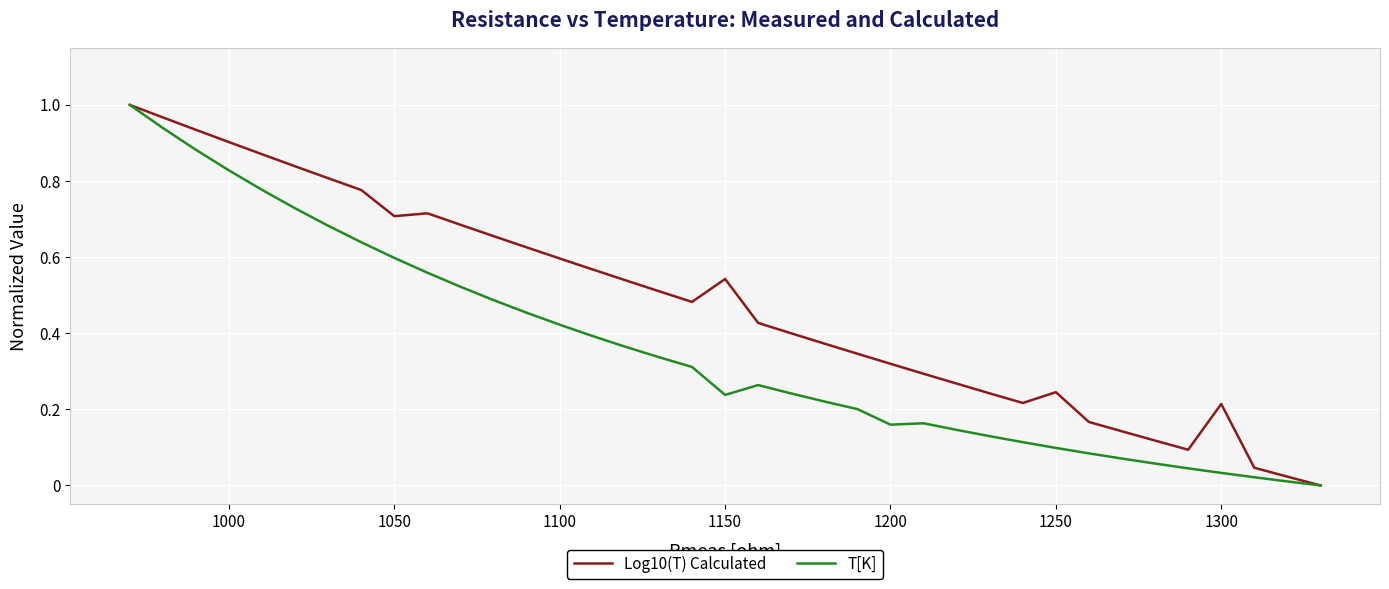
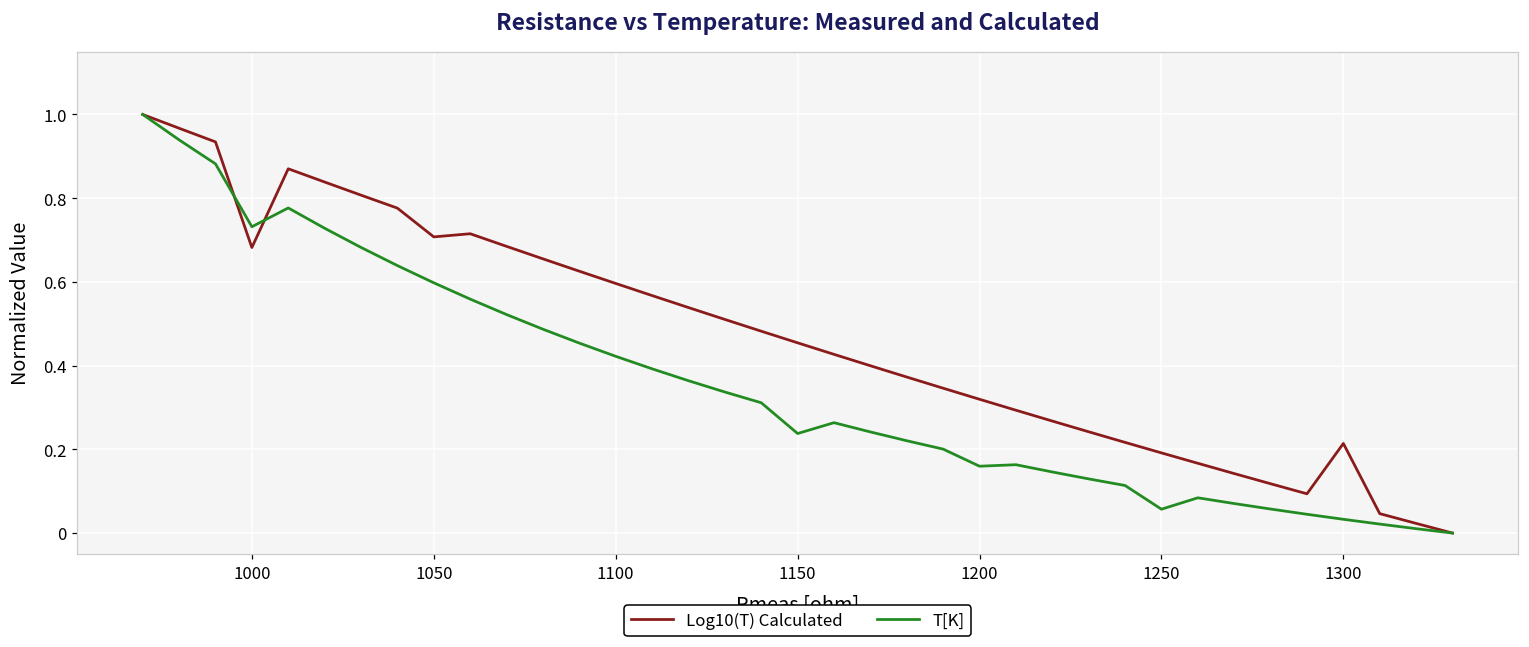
  {
    "Log10(T) Calculated": {
-     "1000": 0.90,
+     "1000": 0.68,
      "1050": 0.71,
      "1100": 0.60,
-     "1150": 0.54,
+     "1150": 0.45,
      "1200": 0.32,
-     "1250": 0.25,
+     "1250": 0.19,
      "1300": 0.21
    },
    "T[K]": {
-     "1000": 0.83,
+     "1000": 0.73,
      "1050": 0.60,
      "1100": 0.42,
      "1150": 0.24,
      "1200": 0.16,
-     "1250": 0.10,
+     "1250": 0.06,
      "1300": 0.03
    }
  }
